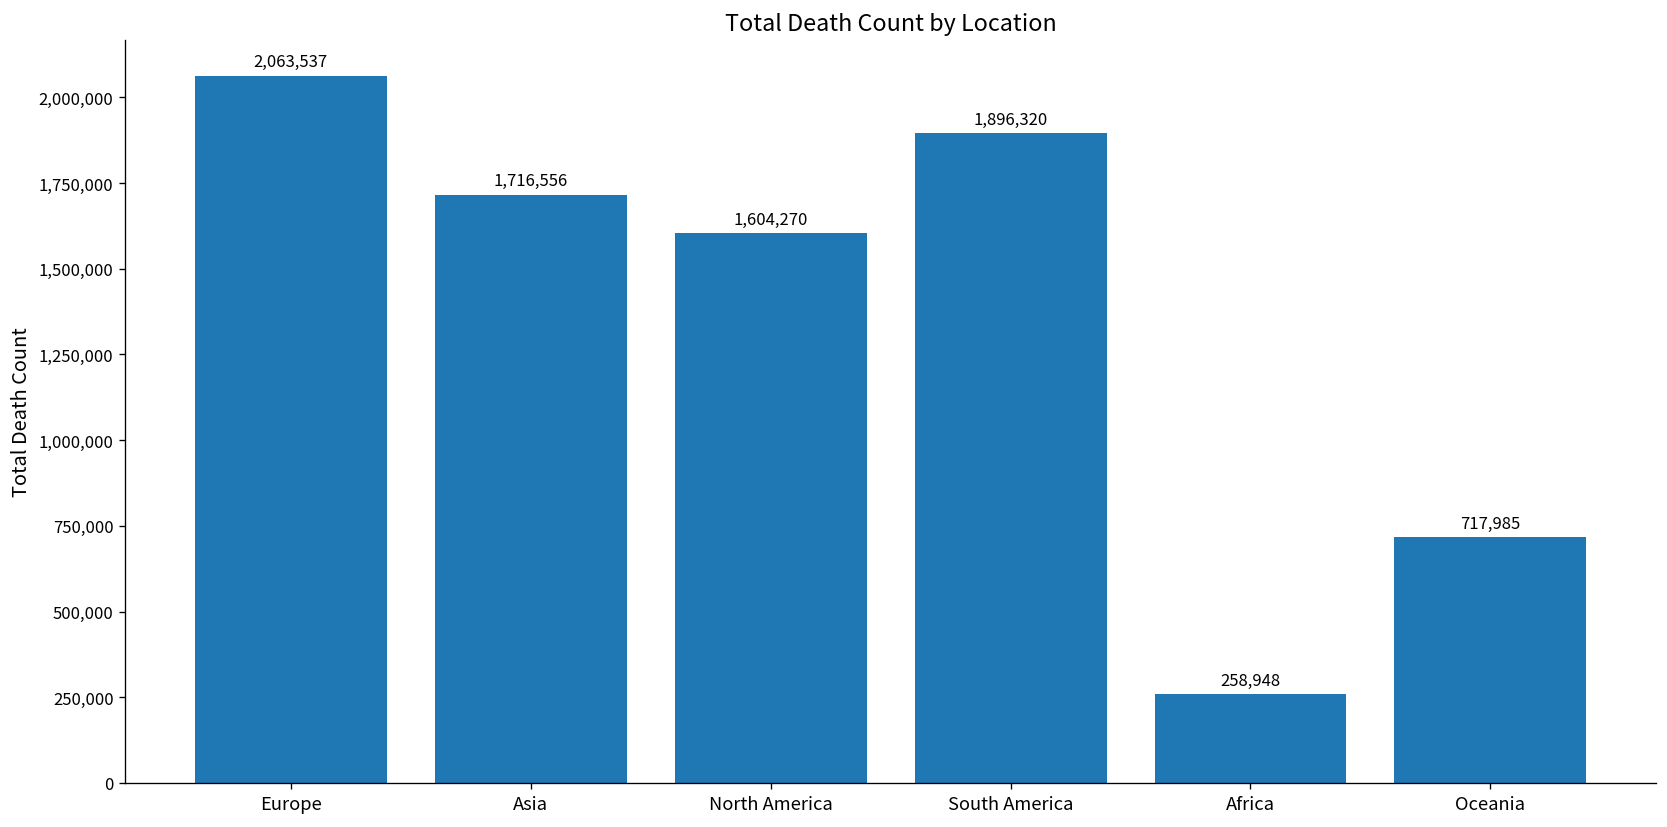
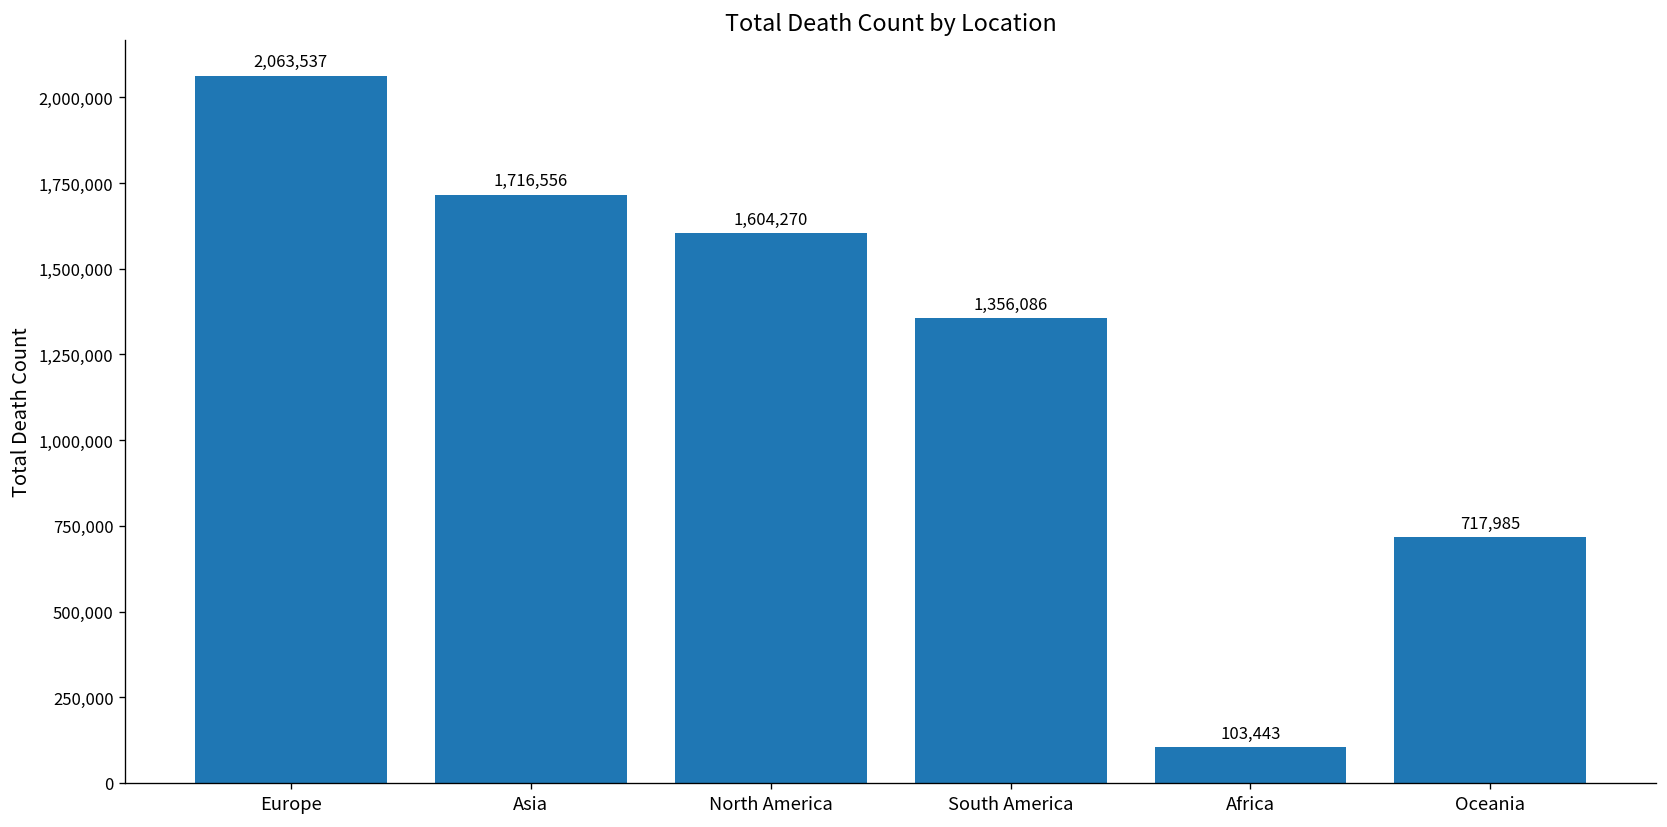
  {
    "Europe": "2,063,537",
    "Asia": "1,716,556",
    "North America": "1,604,270",
-   "South America": "1,896,320",
-   "Africa": "258,948",
+   "South America": "1,356,086",
+   "Africa": "103,443",
    "Oceania": "717,985"
  }
